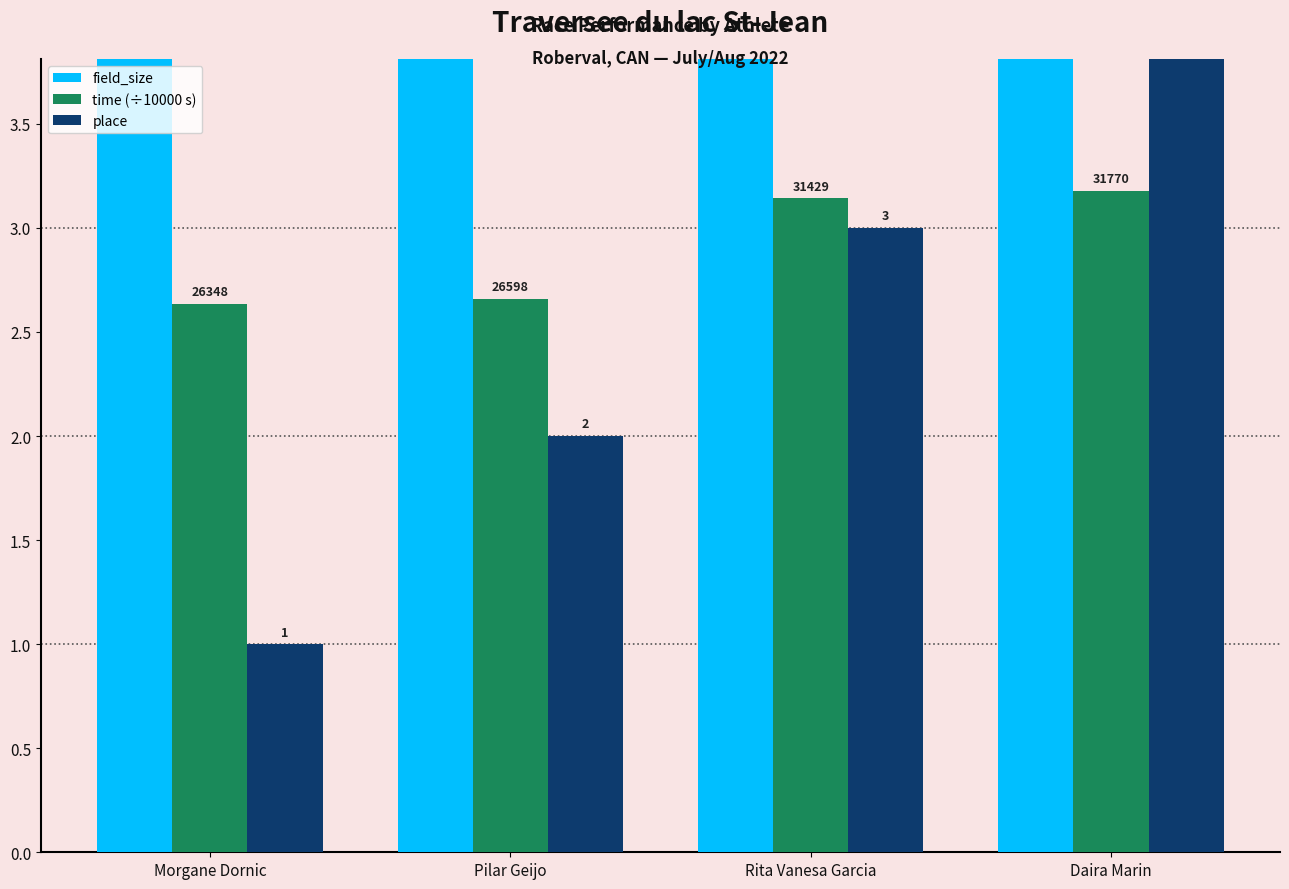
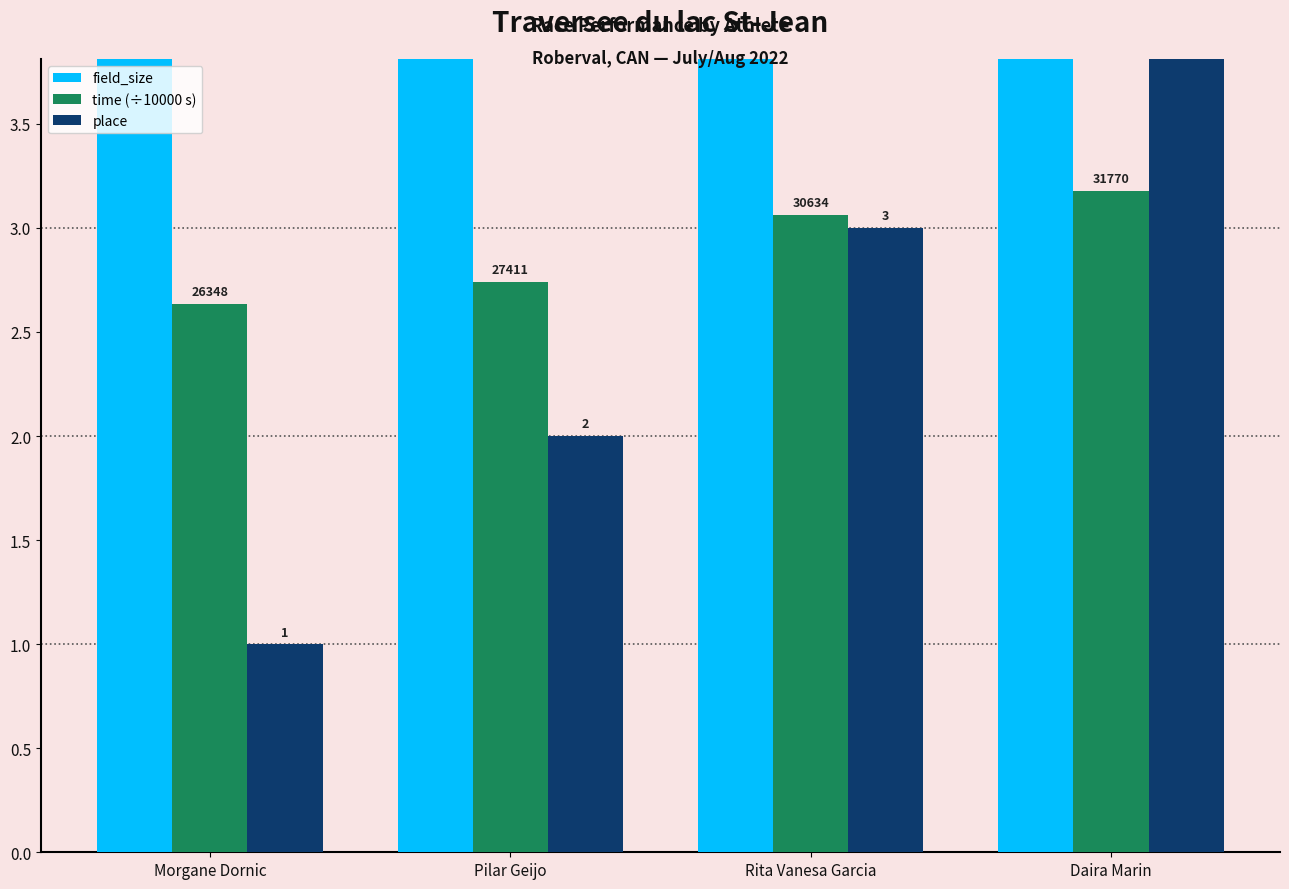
  {
    "time (÷10000 s)": {
-     "Pilar Geijo": 26598,
-     "Rita Vanesa Garcia": 31429
+     "Pilar Geijo": 27411,
+     "Rita Vanesa Garcia": 30634
    },
    "place": {
      "Morgane Dornic": 1,
      "Pilar Geijo": 2,
      "Rita Vanesa Garcia": 3
    }
  }
